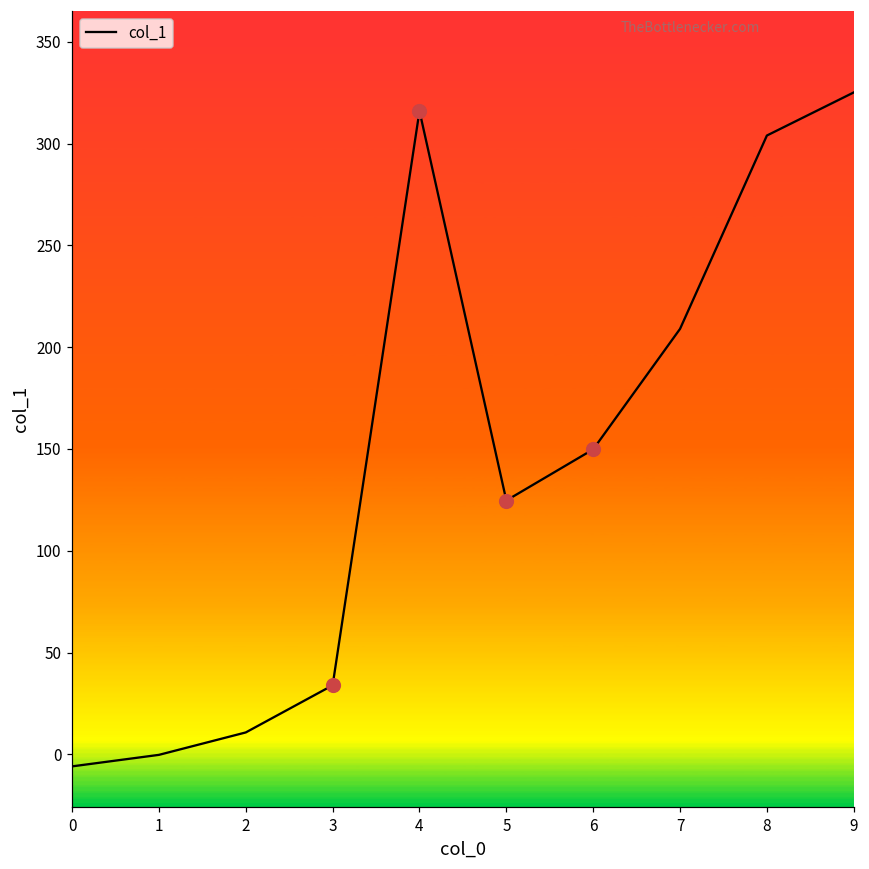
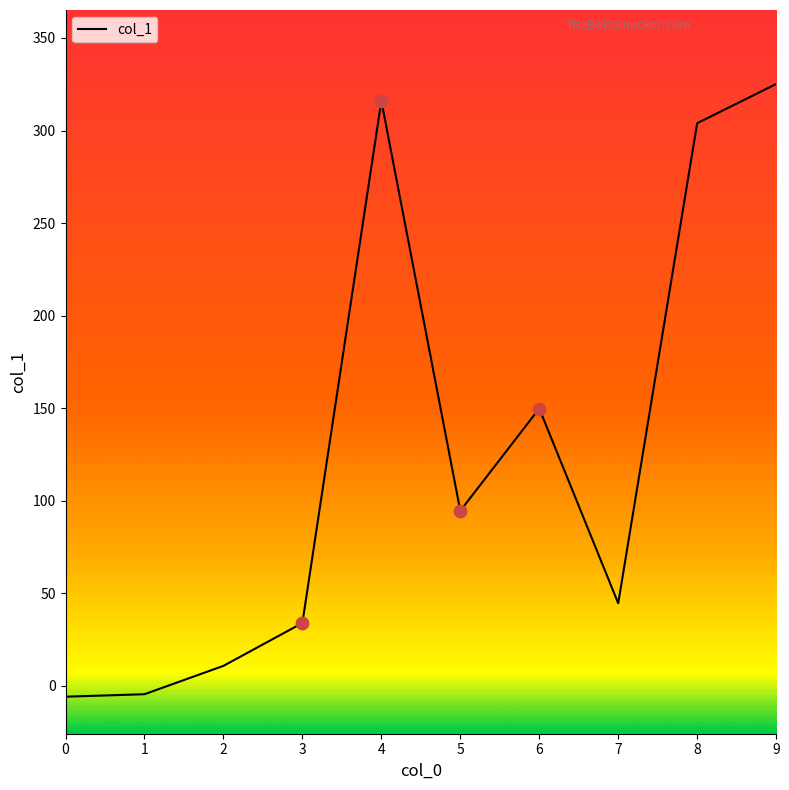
  {
    "col_1": {
      "0": -6,
-     "1": 0,
+     "1": -5,
      "2": 11,
-     "5": 125,
-     "7": 209,
+     "5": 95,
+     "7": 45,
      "8": 304,
      "9": 325
    }
  }
